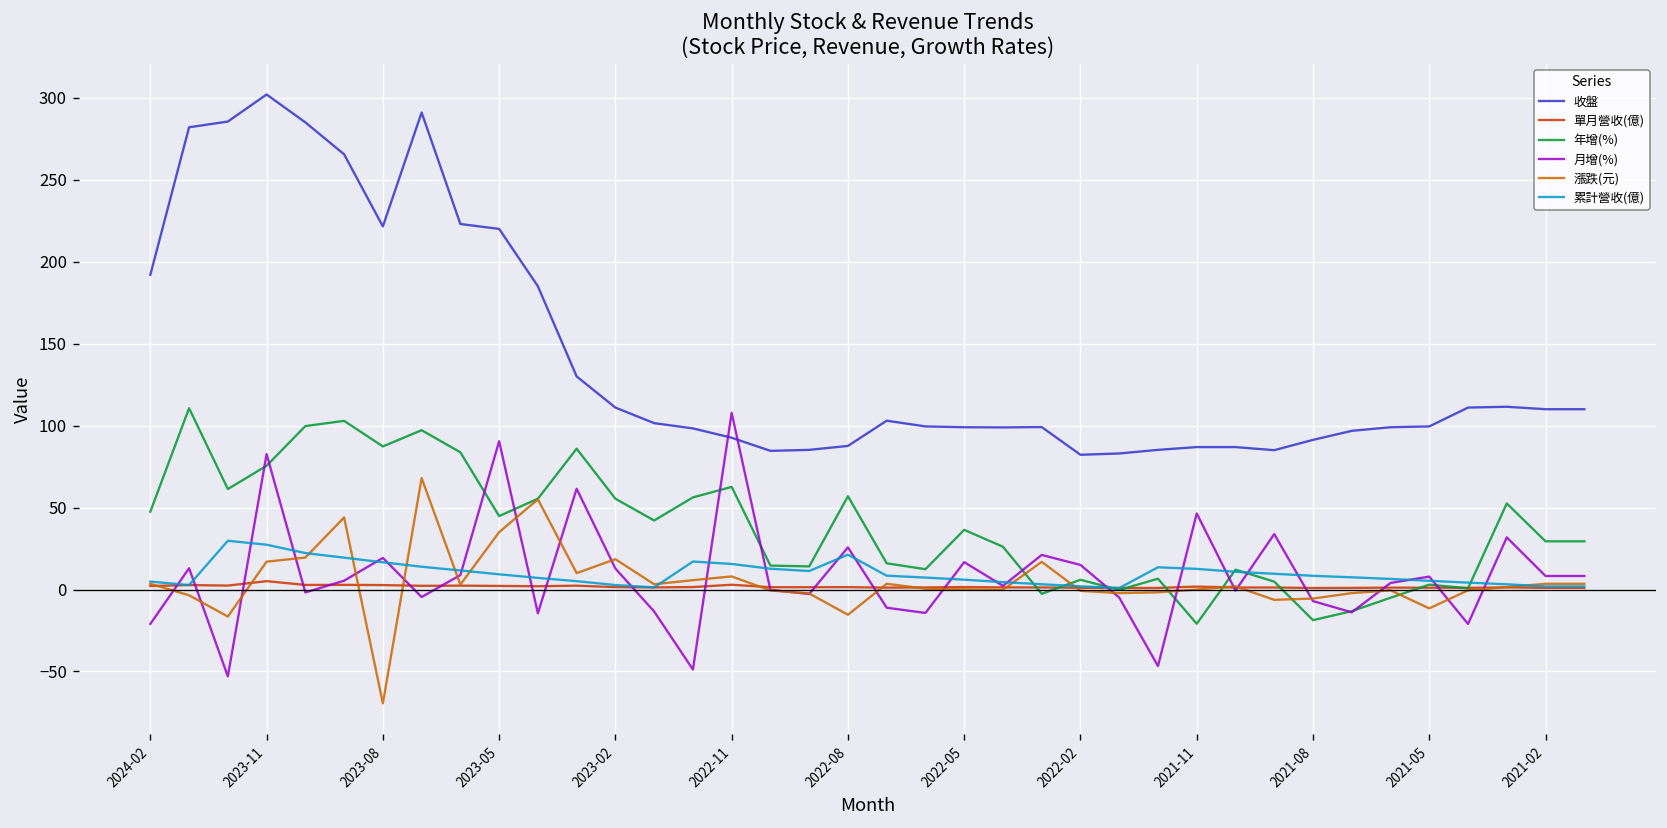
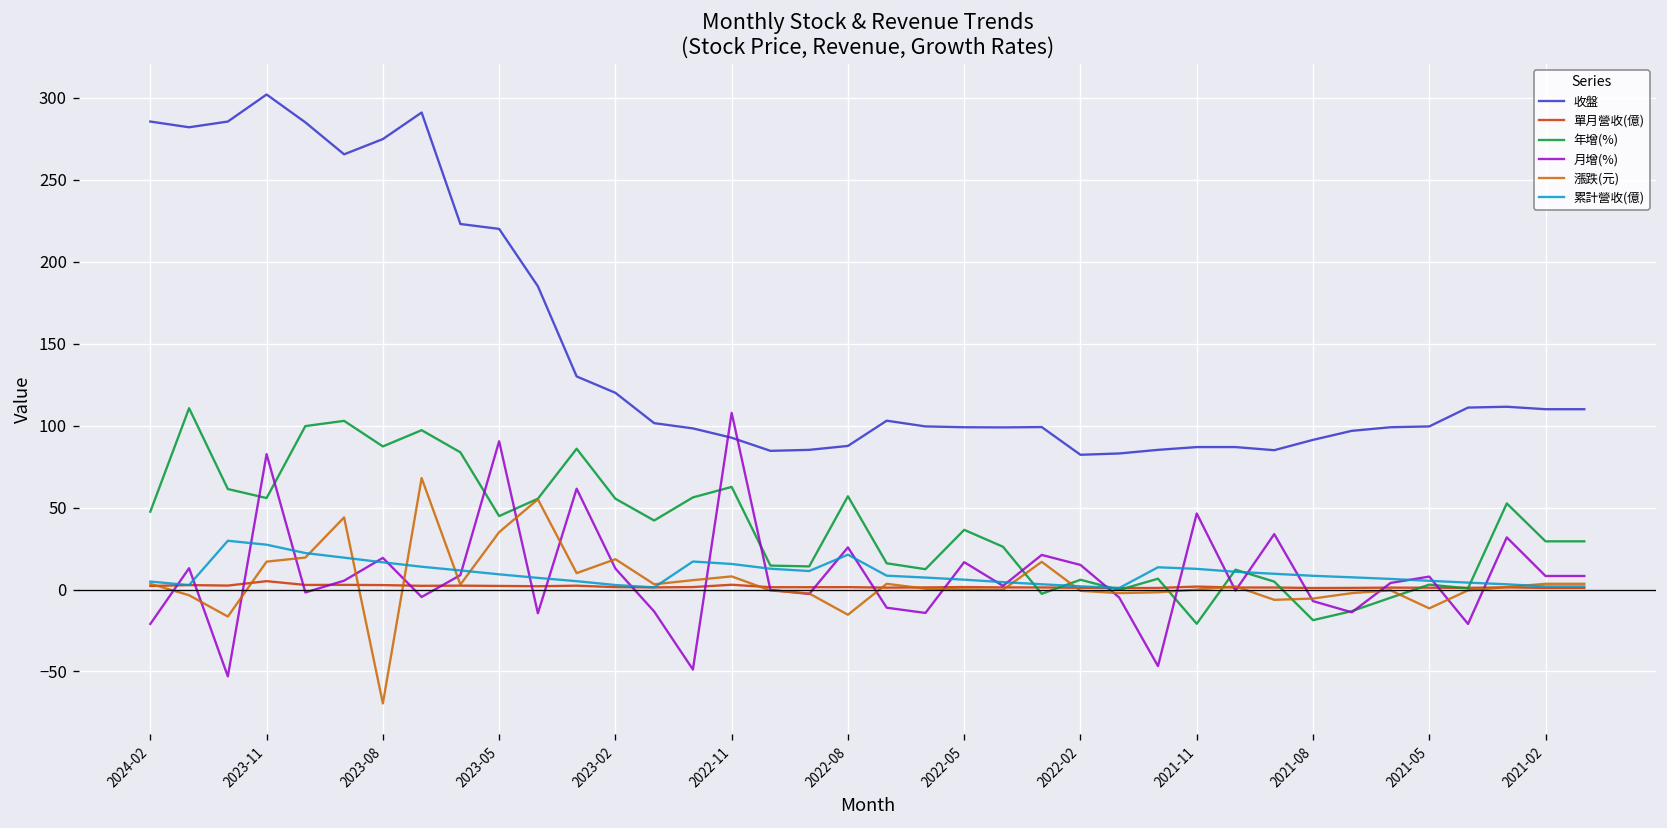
  {
    "收盤": {
-     "2024-02": 192,
+     "2024-02": 286,
      "2023-11": 302,
-     "2023-08": 222,
+     "2023-08": 275,
      "2023-05": 220,
-     "2023-02": 111,
+     "2023-02": 120,
      "2022-11": 93,
      "2022-08": 88,
      "2022-05": 99,
      "2022-02": 82,
      "2021-11": 87,
      "2021-08": 91,
      "2021-05": 100,
      "2021-02": 110
    },
    "年增(%)": {
      "2024-02": 48,
-     "2023-11": 76,
+     "2023-11": 56,
      "2023-08": 87,
      "2023-05": 45,
      "2023-02": 55,
      "2022-11": 63,
      "2022-08": 57,
      "2022-05": 36,
      "2022-02": 6,
      "2021-11": -21,
      "2021-08": -19,
      "2021-05": 3,
      "2021-02": 29
    },
    "月增(%)": {
      "2024-02": -21,
      "2023-11": 83,
      "2023-08": 19,
      "2023-05": 90,
      "2023-02": 13,
      "2022-11": 108,
      "2022-08": 26,
      "2022-05": 17,
      "2022-02": 15,
      "2021-11": 46,
      "2021-05": 8,
      "2021-02": 8
    },
    "累計營收(億)": {
      "2023-11": 27,
      "2023-08": 17,
      "2023-05": 9,
      "2022-11": 16,
      "2022-08": 21,
      "2022-05": 6,
      "2021-11": 13,
      "2021-08": 8,
      "2021-05": 5
    }
  }
